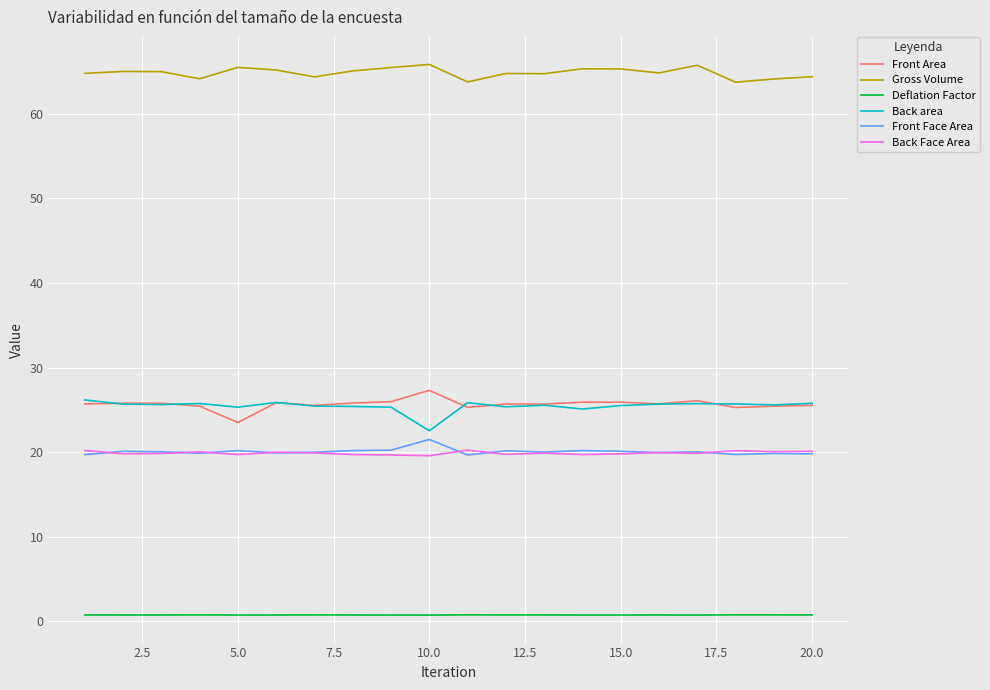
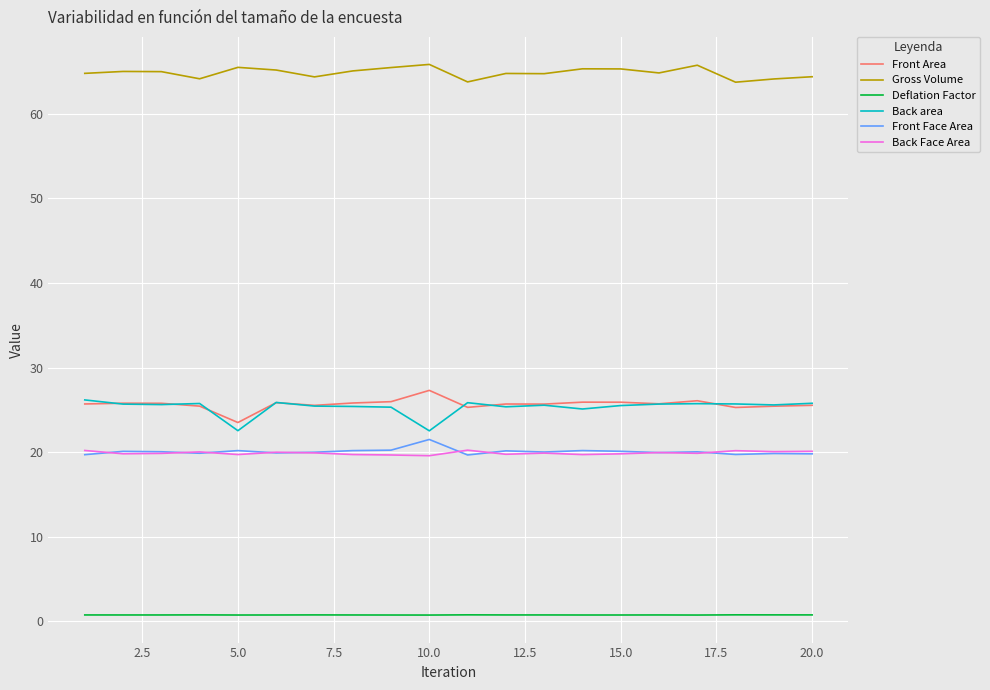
  {
    "Front Area": {
      "5.0": 24,
      "10.0": 27,
      "15.0": 26
    },
    "Gross Volume": {
      "5.0": 65,
      "10.0": 66,
      "15.0": 65,
      "20.0": 64
    },
    "Deflation Factor": {
      "5.0": 1,
      "10.0": 1,
      "15.0": 1,
      "20.0": 1
    },
    "Back area": {
-     "5.0": 25,
+     "5.0": 23,
      "10.0": 23,
      "15.0": 26
    },
    "Front Face Area": {
      "5.0": 20,
      "10.0": 22
    },
    "Back Face Area": {
      "5.0": 20,
      "10.0": 20
    }
  }
